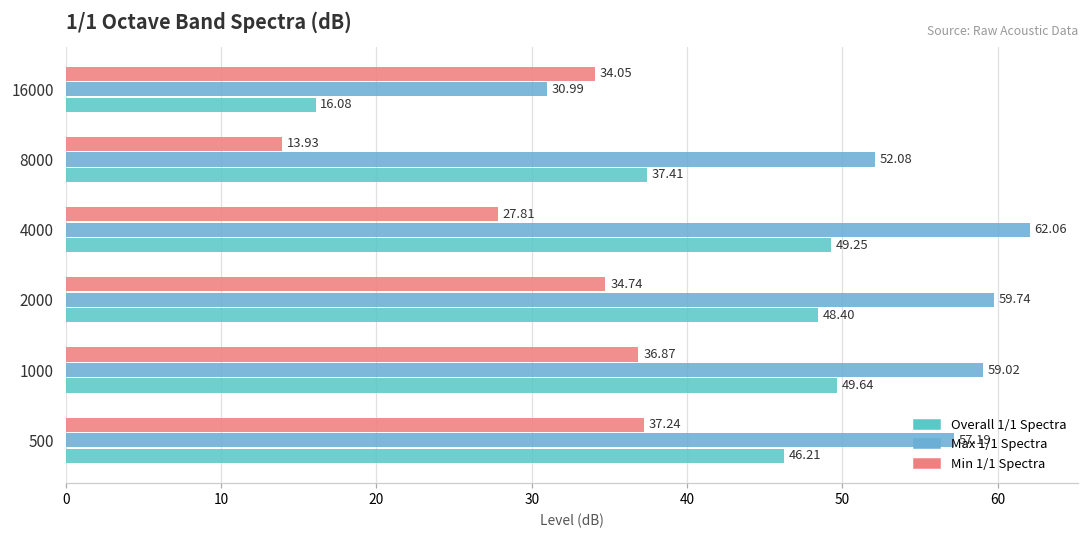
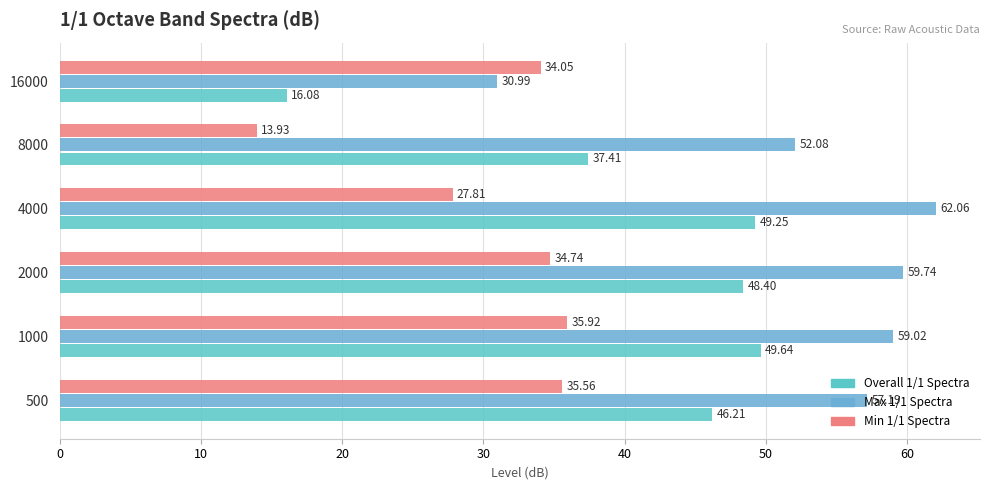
  {
    "Min 1/1 Spectra": {
      "16000": 34.05,
      "8000": 13.93,
      "4000": 27.81,
      "2000": 34.74,
-     "1000": 36.87,
-     "500": 37.24
+     "1000": 35.92,
+     "500": 35.56
    }
  }
